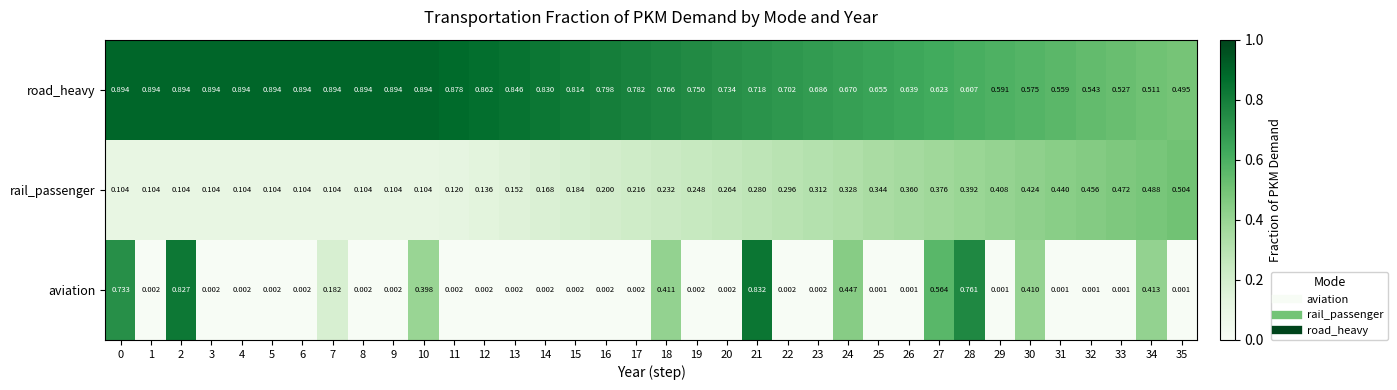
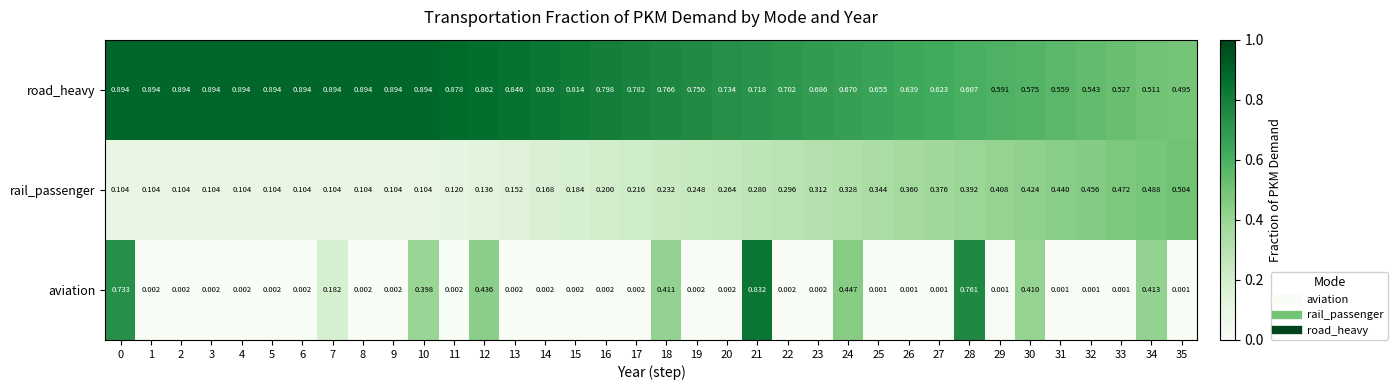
  {
    "road_heavy": {
      "0": 0.894,
      "1": 0.894,
      "2": 0.894,
      "3": 0.894,
      "4": 0.894,
      "5": 0.894,
      "6": 0.894,
      "7": 0.894,
      "8": 0.894,
      "9": 0.894,
      "10": 0.894,
      "11": 0.878,
      "12": 0.862,
      "13": 0.846,
      "14": 0.830,
      "15": 0.814,
      "16": 0.798,
      "17": 0.782,
      "18": 0.766,
      "19": 0.750,
      "20": 0.734,
      "21": 0.718,
      "22": 0.702,
      "23": 0.686,
      "24": 0.670,
      "25": 0.655,
      "26": 0.639,
      "27": 0.623,
      "28": 0.607,
      "29": 0.591,
      "30": 0.575,
      "31": 0.559,
      "32": 0.543,
      "33": 0.527,
      "34": 0.511,
      "35": 0.495
    },
    "rail_passenger": {
      "0": 0.104,
      "1": 0.104,
      "2": 0.104,
      "3": 0.104,
      "4": 0.104,
      "5": 0.104,
      "6": 0.104,
      "7": 0.104,
      "8": 0.104,
      "9": 0.104,
      "10": 0.104,
      "11": 0.120,
      "12": 0.136,
      "13": 0.152,
      "14": 0.168,
      "15": 0.184,
      "16": 0.200,
      "17": 0.216,
      "18": 0.232,
      "19": 0.248,
      "20": 0.264,
      "21": 0.280,
      "22": 0.296,
      "23": 0.312,
      "24": 0.328,
      "25": 0.344,
      "26": 0.360,
      "27": 0.376,
      "28": 0.392,
      "29": 0.408,
      "30": 0.424,
      "31": 0.440,
      "32": 0.456,
      "33": 0.472,
      "34": 0.488,
      "35": 0.504
    },
    "aviation": {
      "0": 0.733,
      "1": 0.002,
-     "2": 0.827,
+     "2": 0.002,
      "3": 0.002,
      "4": 0.002,
      "5": 0.002,
      "6": 0.002,
      "7": 0.182,
      "8": 0.002,
      "9": 0.002,
      "10": 0.398,
      "11": 0.002,
-     "12": 0.002,
+     "12": 0.436,
      "13": 0.002,
      "14": 0.002,
      "15": 0.002,
      "16": 0.002,
      "17": 0.002,
      "18": 0.411,
      "19": 0.002,
      "20": 0.002,
      "21": 0.832,
      "22": 0.002,
      "23": 0.002,
      "24": 0.447,
      "25": 0.001,
      "26": 0.001,
-     "27": 0.564,
+     "27": 0.001,
      "28": 0.761,
      "29": 0.001,
      "30": 0.410,
      "31": 0.001,
      "32": 0.001,
      "33": 0.001,
      "34": 0.413,
      "35": 0.001
    }
  }
